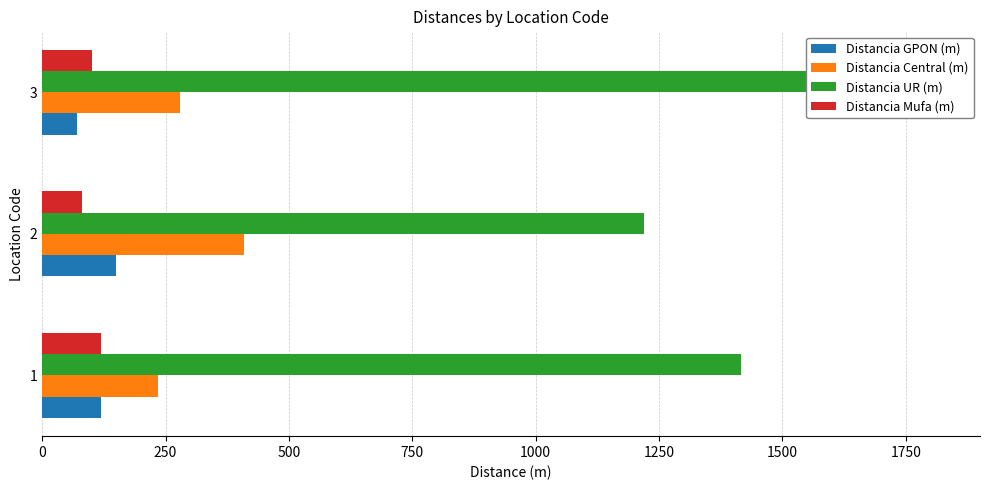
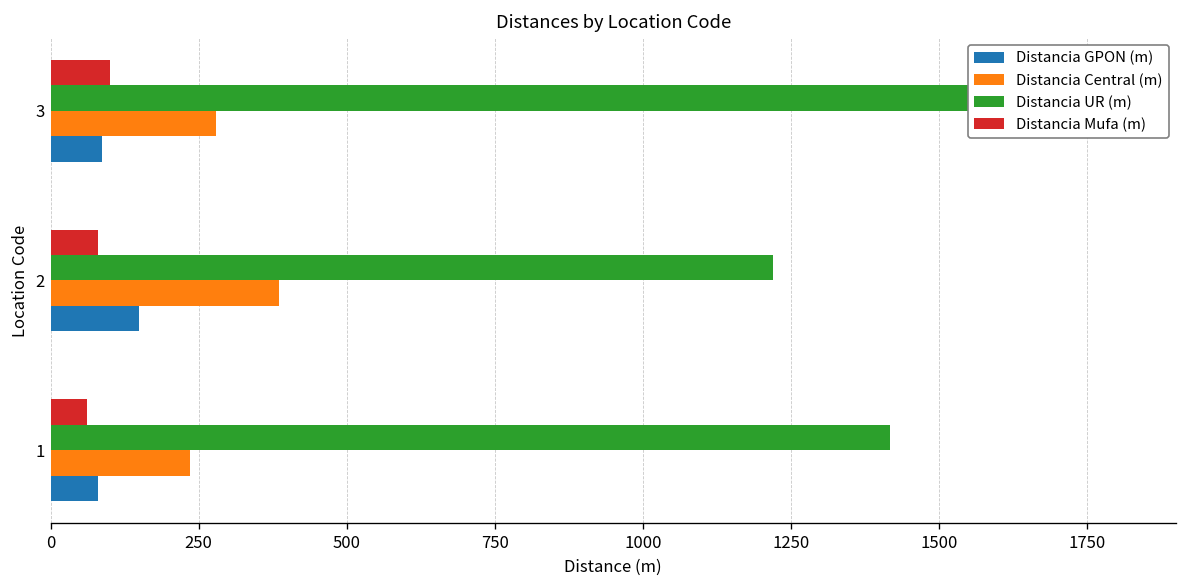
  {
    "Distancia GPON (m)": {
-     "3": 70,
+     "3": 90,
      "2": 150,
-     "1": 120
+     "1": 80
    },
    "Distancia Central (m)": {
      "3": 280,
-     "2": 410,
+     "2": 390,
      "1": 240
    },
    "Distancia UR (m)": {
      "2": 1220,
      "1": 1420
    },
    "Distancia Mufa (m)": {
      "3": 100,
      "2": 80,
-     "1": 120
+     "1": 60
    }
  }
